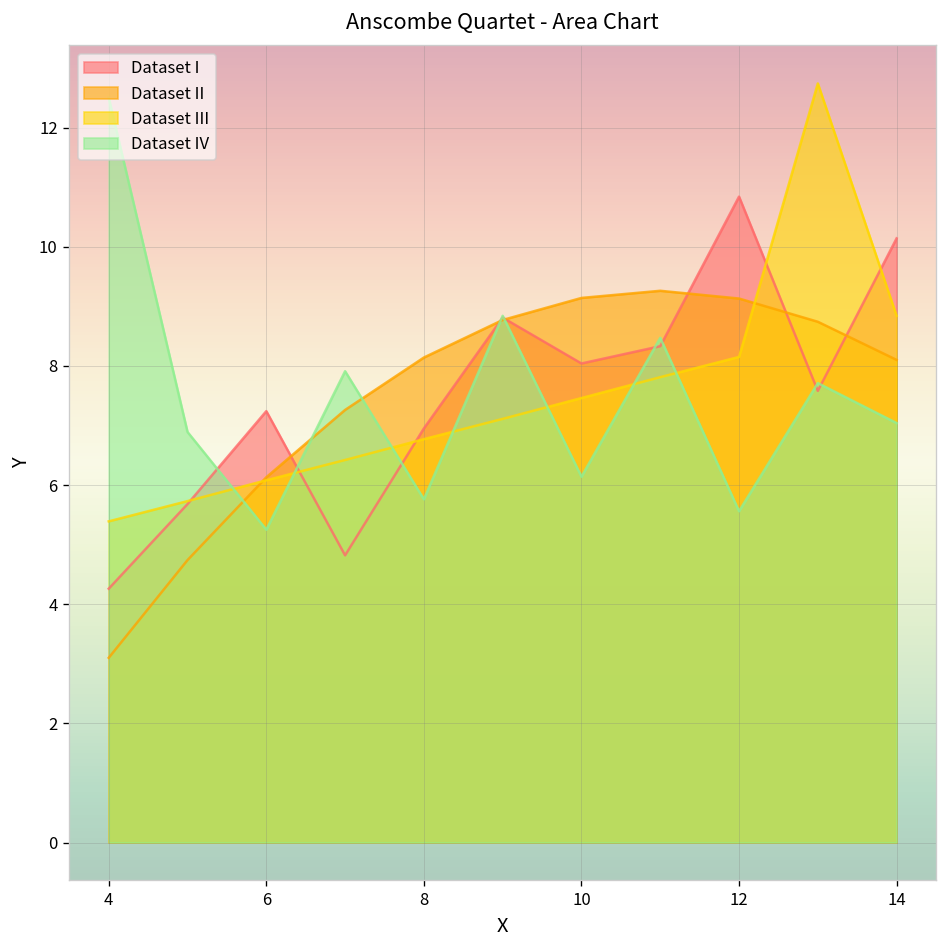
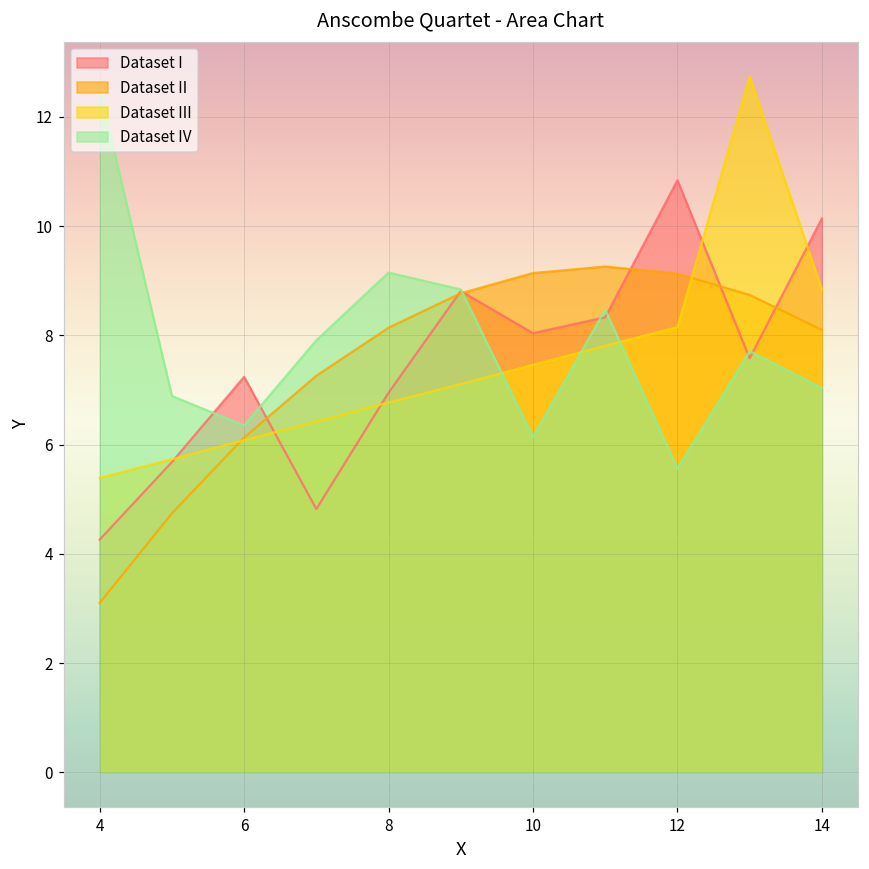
  {
    "Dataset I": {
      "4": 4.3,
      "6": 7.2,
      "8": 7.0,
      "10": 8.0,
      "12": 10.8,
      "14": 10.1
    },
    "Dataset IV": {
-     "6": 5.3,
-     "8": 5.8,
+     "6": 6.4,
+     "8": 9.2,
      "10": 6.1,
      "12": 5.6,
      "14": 7.0
    }
  }
